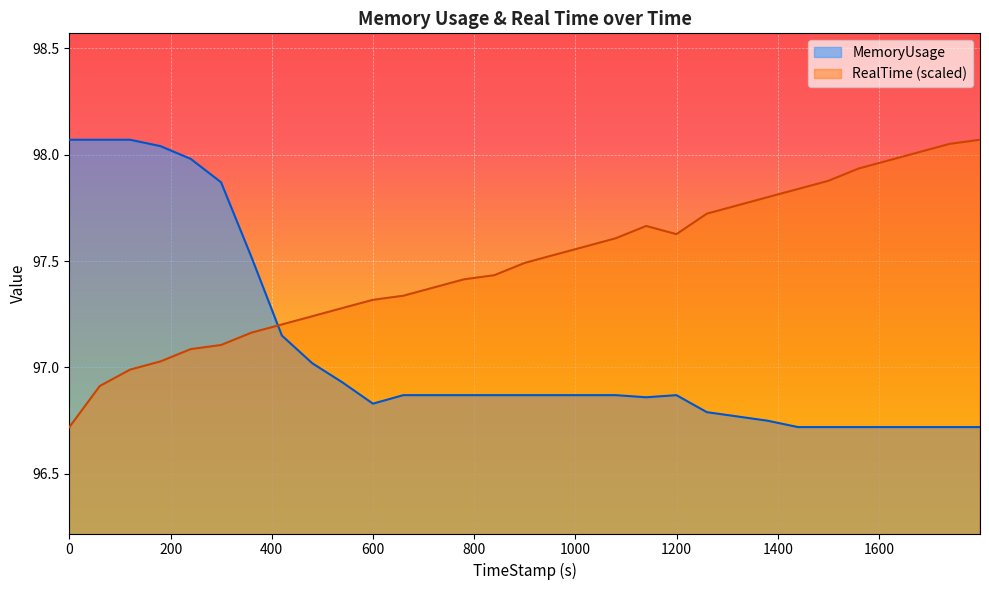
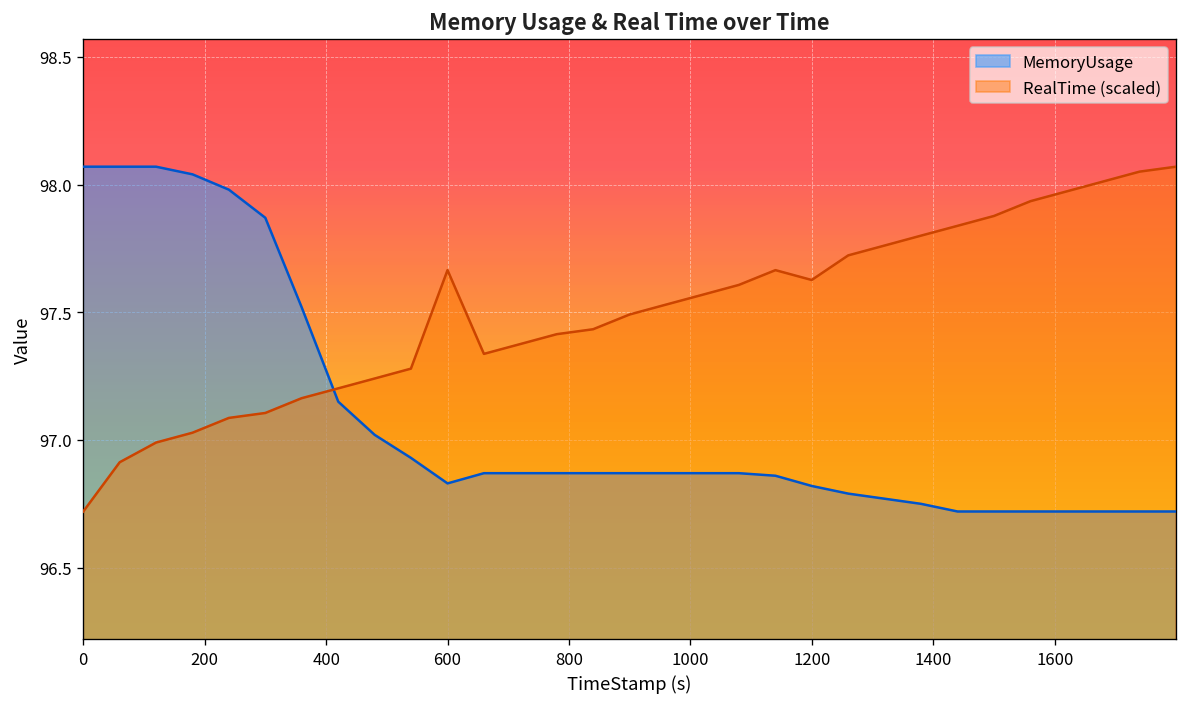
  {
    "MemoryUsage": {
      "0": 98.07,
      "600": 96.83,
-     "1200": 96.87
+     "1200": 96.82
    },
    "RealTime (scaled)": {
      "0": 96.72,
-     "600": 97.32,
+     "600": 97.66,
      "1200": 97.63
    }
  }
